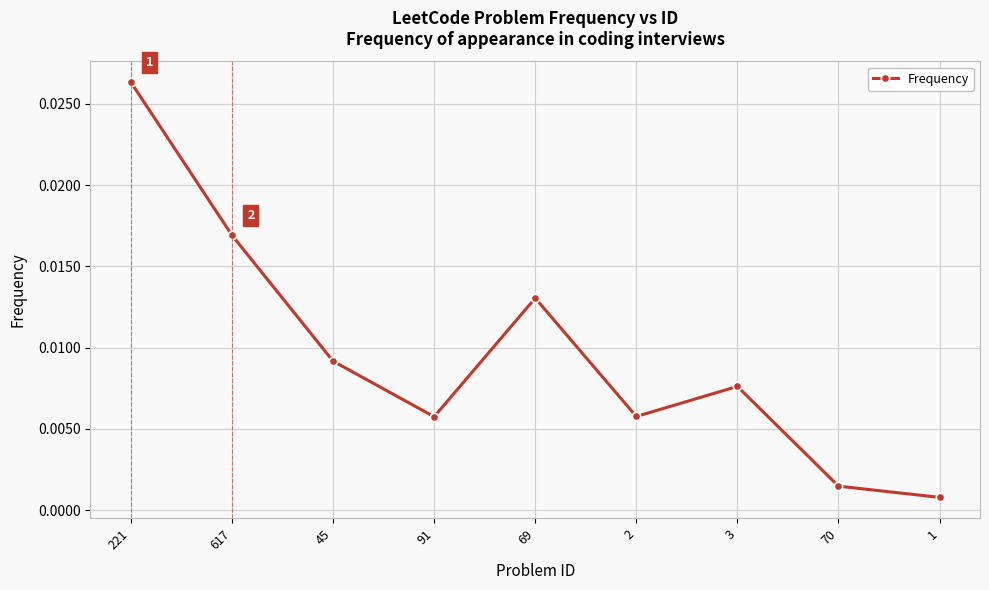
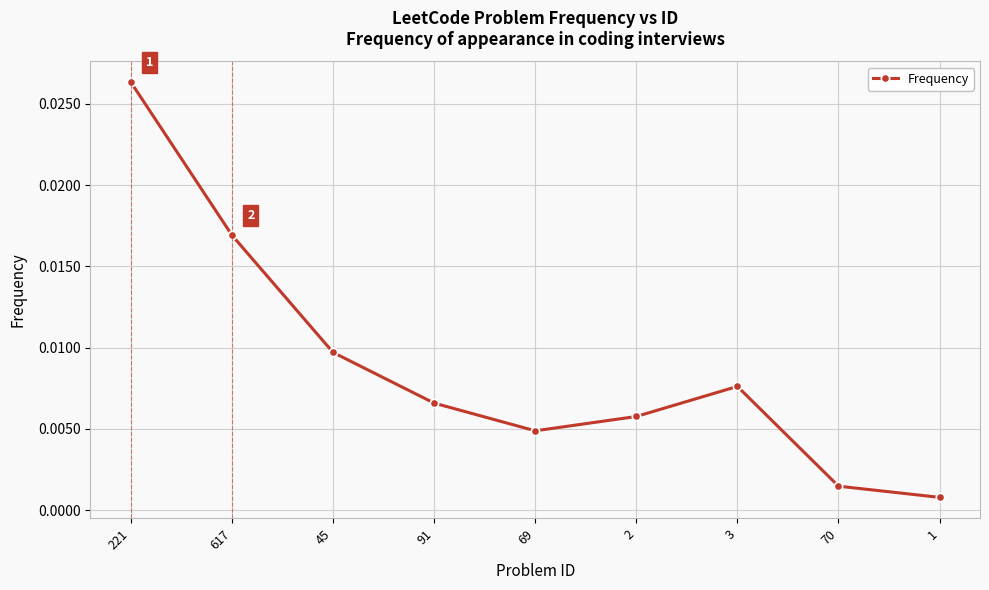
  {
-   "45": 0.0092,
-   "91": 0.0057,
-   "69": 0.0130,
+   "45": 0.0097,
+   "91": 0.0066,
+   "69": 0.0049,
    "2": 0.0058,
    "3": 0.0076,
    "70": 0.0015,
    "1": 0.0008
  }
